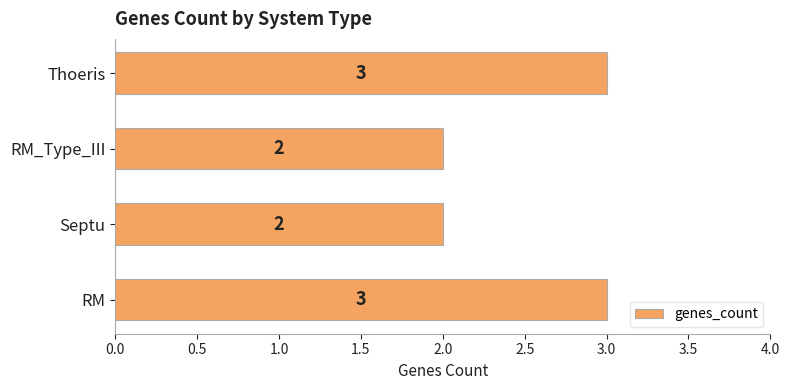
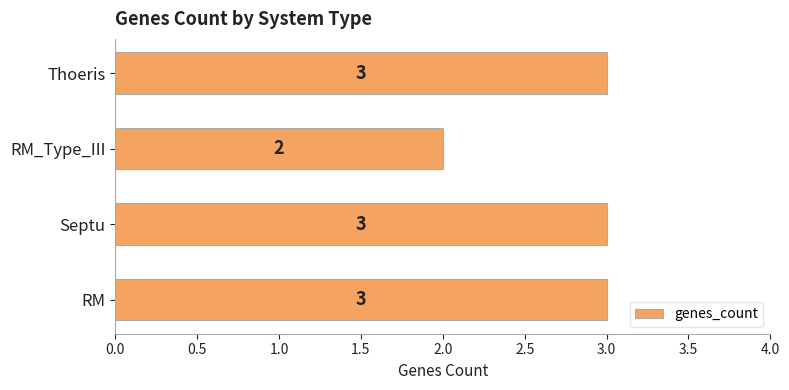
  {
    "Thoeris": 3,
    "RM_Type_III": 2,
-   "Septu": 2,
+   "Septu": 3,
    "RM": 3
  }
